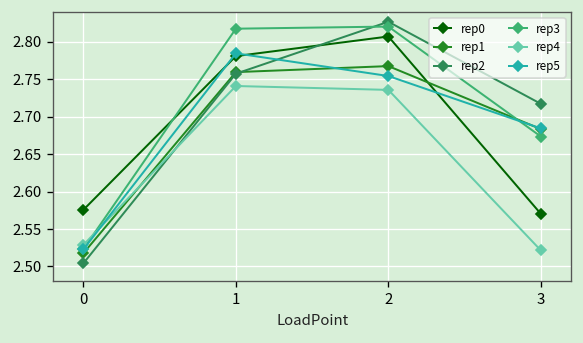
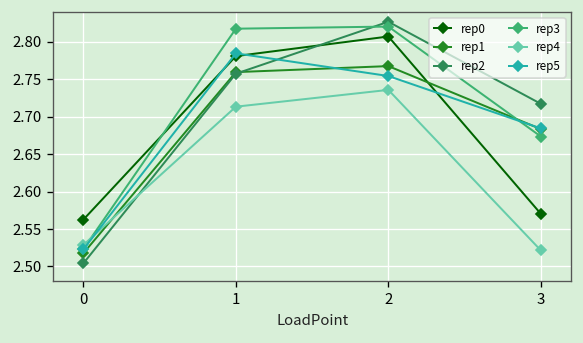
  {
    "rep0": {
-     "0": 2.58,
+     "0": 2.56,
      "2": 2.81,
      "3": 2.57
    },
    "rep4": {
      "0": 2.53,
-     "1": 2.74,
+     "1": 2.71,
      "2": 2.74,
      "3": 2.52
    },
    "rep5": {
      "2": 2.75
    }
  }
